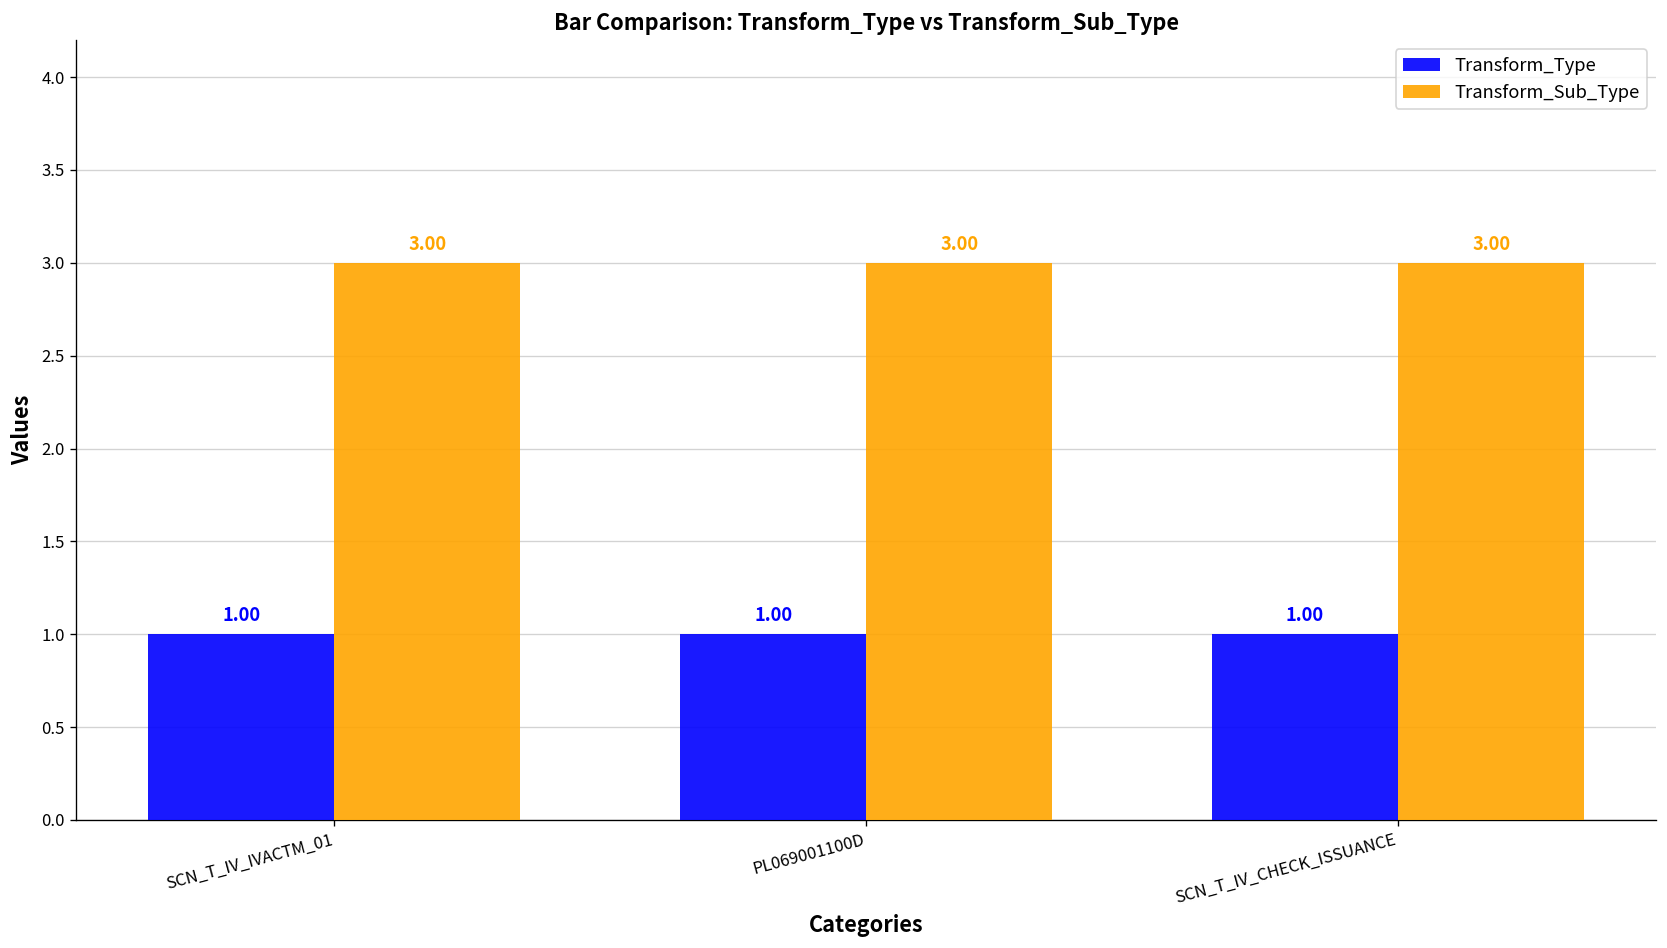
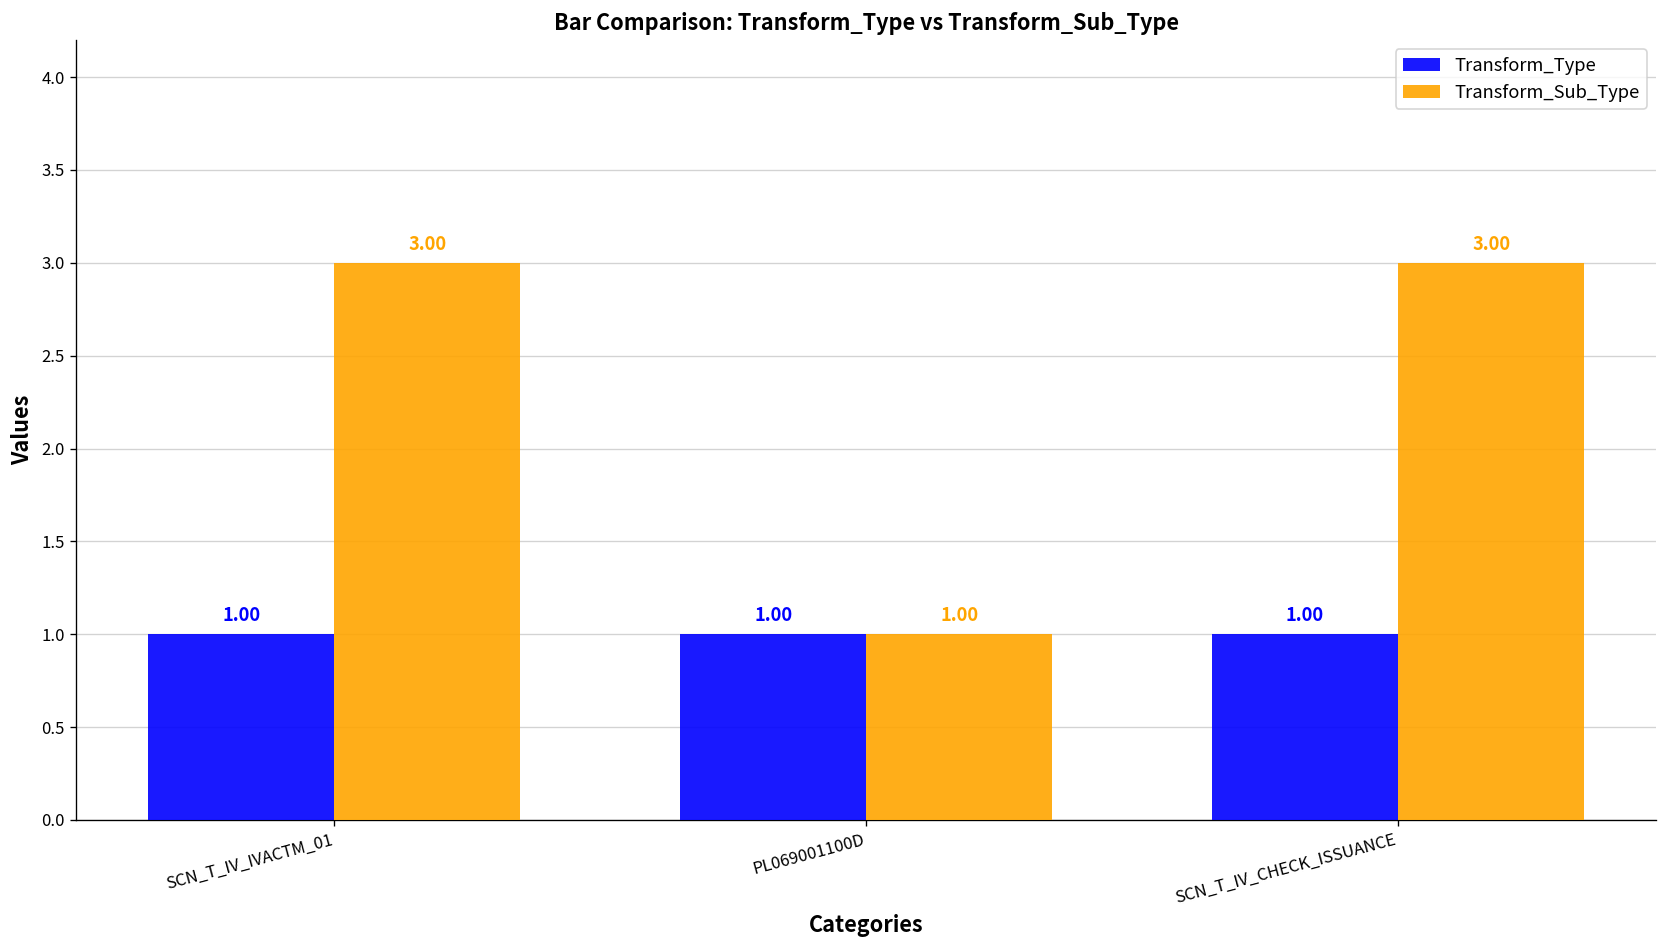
  {
    "Transform_Type": {
      "SCN_T_IV_IVACTM_01": 1.00,
      "PL069001100D": 1.00,
      "SCN_T_IV_CHECK_ISSUANCE": 1.00
    },
    "Transform_Sub_Type": {
      "SCN_T_IV_IVACTM_01": 3.00,
-     "PL069001100D": 3.00,
+     "PL069001100D": 1.00,
      "SCN_T_IV_CHECK_ISSUANCE": 3.00
    }
  }
